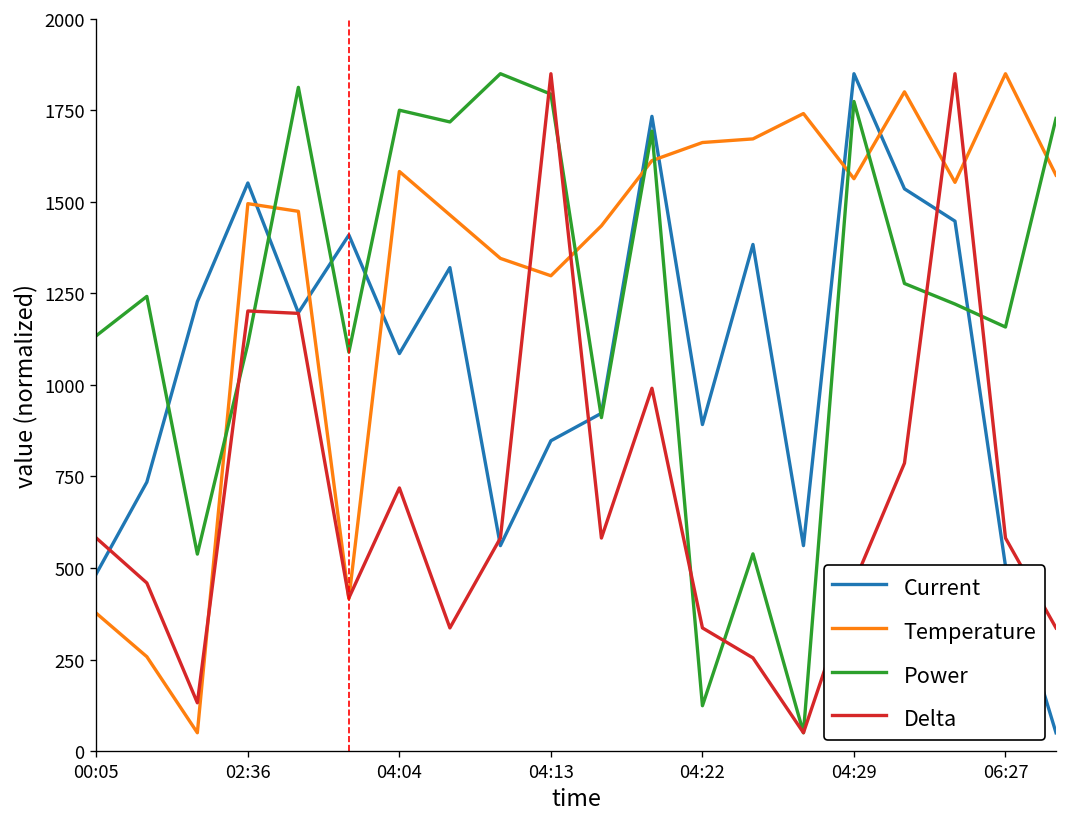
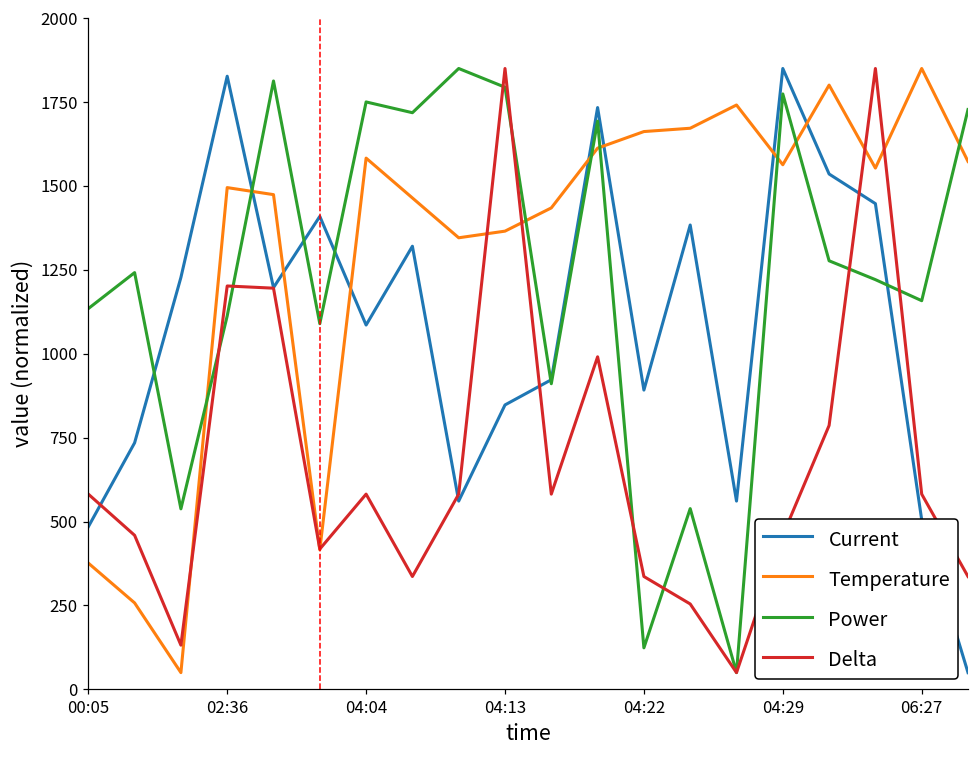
  {
    "Current": {
      "00:05": 480,
-     "02:36": 1550,
+     "02:36": 1830,
      "04:04": 1090,
      "04:13": 850,
      "04:22": 890,
      "04:29": 1850
    },
    "Temperature": {
      "00:05": 380,
      "02:36": 1500,
      "04:04": 1580,
-     "04:13": 1300,
+     "04:13": 1370,
      "04:22": 1660,
      "04:29": 1560,
      "06:27": 1850
    },
    "Power": {
      "00:05": 1130,
      "02:36": 1110,
      "04:04": 1750,
      "04:13": 1790,
      "04:22": 120,
      "04:29": 1770,
      "06:27": 1160
    },
    "Delta": {
      "00:05": 580,
      "02:36": 1200,
-     "04:04": 720,
+     "04:04": 580,
      "04:13": 1850,
      "04:22": 340,
      "06:27": 580
    }
  }
